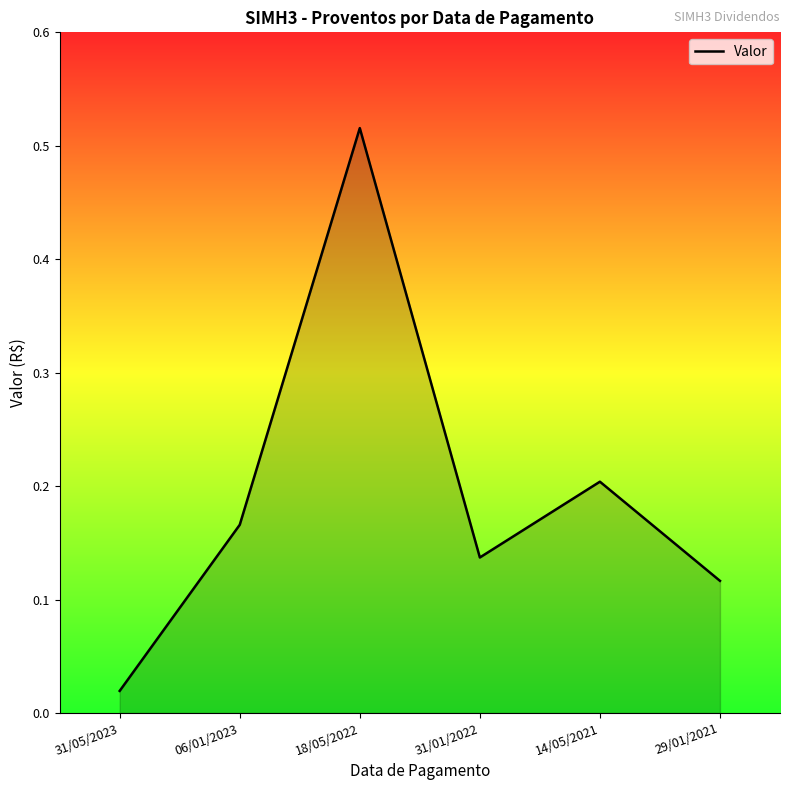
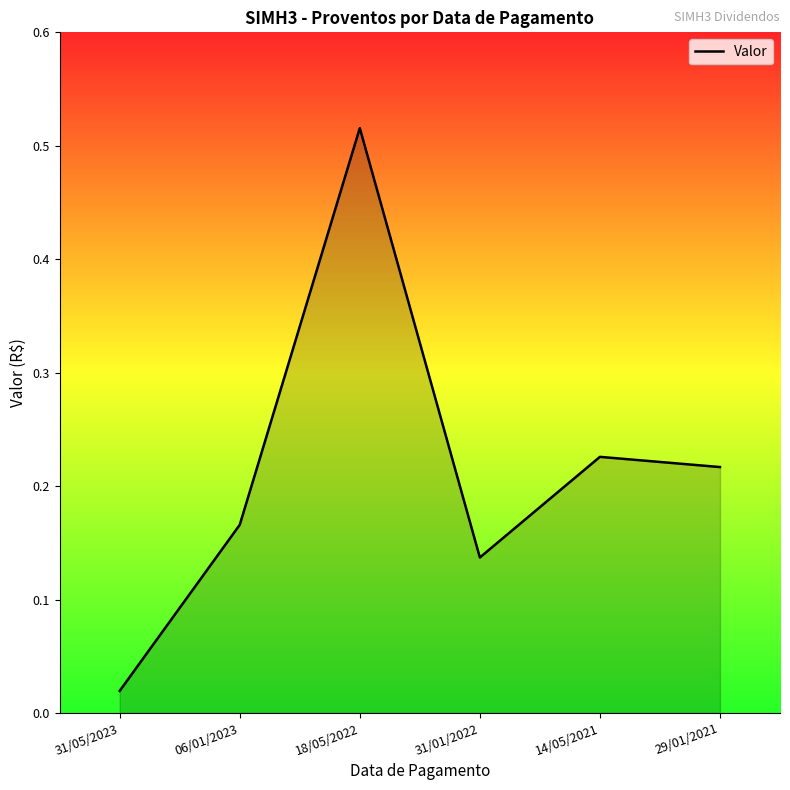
  {
    "31/05/2023": 0.020,
    "06/01/2023": 0.166,
    "18/05/2022": 0.516,
    "31/01/2022": 0.137,
-   "14/05/2021": 0.204,
-   "29/01/2021": 0.117
+   "14/05/2021": 0.226,
+   "29/01/2021": 0.217
  }
